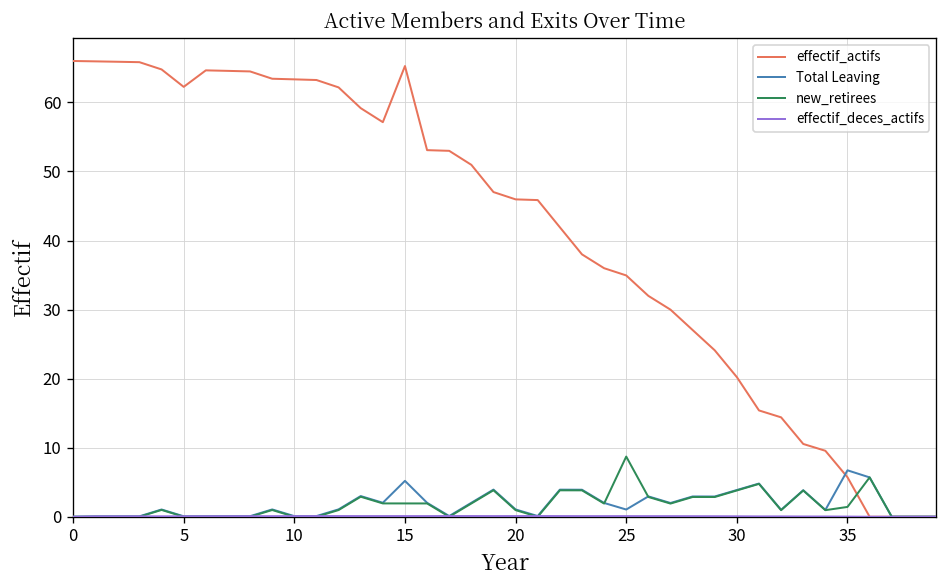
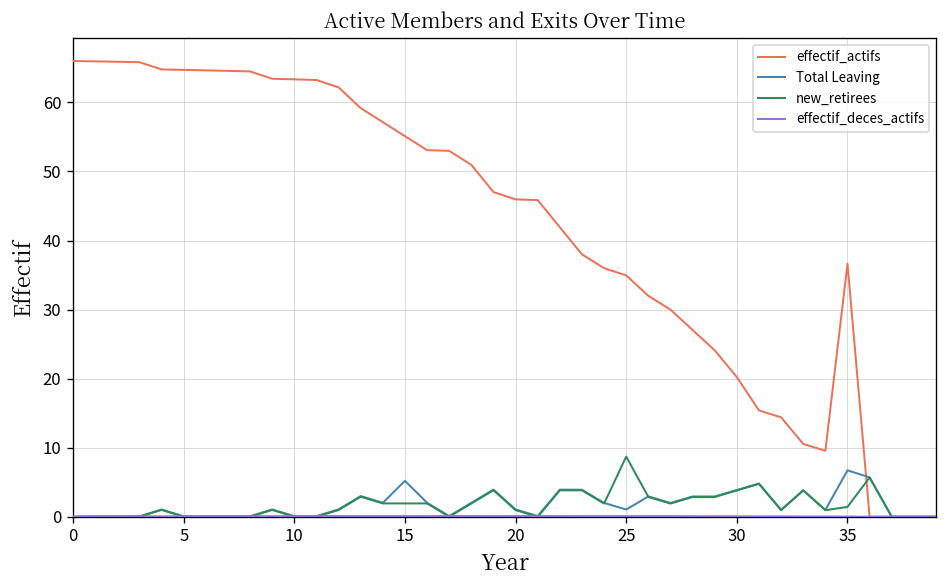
  {
    "effectif_actifs": {
      "0": 66,
-     "5": 62,
+     "5": 65,
      "10": 63,
-     "15": 65,
+     "15": 55,
      "20": 46,
      "25": 35,
      "30": 20,
-     "35": 6
+     "35": 37
    },
    "Total Leaving": {
      "15": 5,
      "25": 1,
      "35": 7
    },
    "new_retirees": {
      "15": 2,
      "25": 9,
      "35": 1
    },
    "effectif_deces_actifs": {
      "15": 0,
      "20": 0,
      "25": 0,
      "30": 0,
      "35": 0
    }
  }
